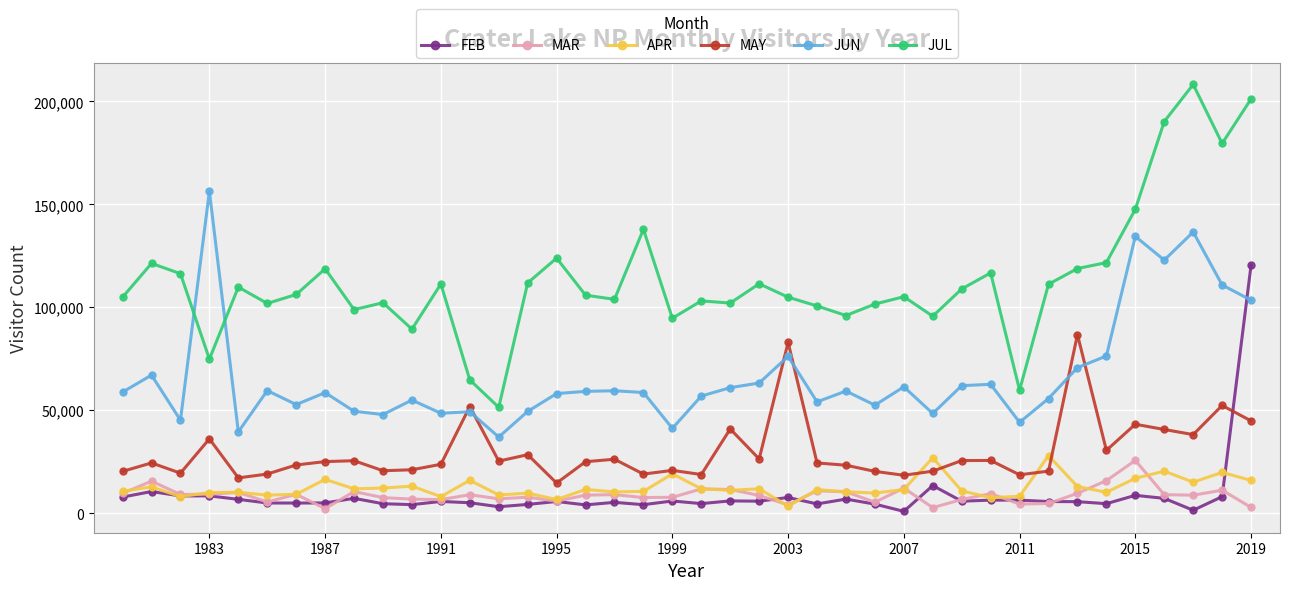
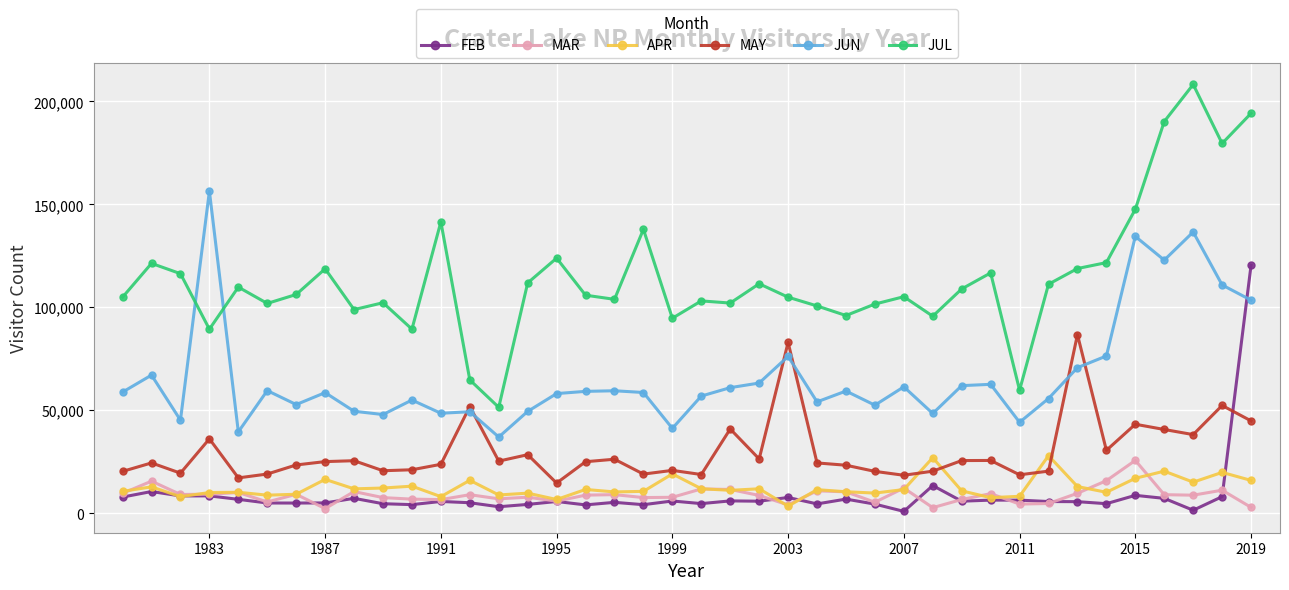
  {
    "FEB": {
      "1987": "5,000",
      "1999": "6,000",
      "2003": "8,000",
      "2007": "1,000",
      "2011": "6,000",
      "2015": "9,000",
      "2019": "120,000"
    },
    "MAR": {
      "1987": "2,000",
      "1999": "8,000",
      "2011": "4,000",
      "2015": "26,000",
      "2019": "3,000"
    },
    "APR": {
      "1987": "16,000",
      "1991": "8,000",
      "1999": "19,000",
      "2011": "8,000",
      "2015": "17,000",
      "2019": "16,000"
    },
    "MAY": {
      "1983": "36,000",
      "1987": "25,000",
      "1991": "24,000",
      "1995": "15,000",
      "1999": "21,000",
      "2003": "83,000",
      "2007": "18,000",
      "2011": "19,000",
      "2015": "43,000",
      "2019": "45,000"
    },
    "JUN": {
      "1983": "156,000",
      "1987": "59,000",
      "1991": "49,000",
      "1995": "58,000",
      "1999": "41,000",
      "2003": "76,000",
      "2007": "61,000",
      "2011": "44,000",
      "2015": "134,000",
      "2019": "103,000"
    },
    "JUL": {
-     "1983": "75,000",
+     "1983": "89,000",
      "1987": "119,000",
-     "1991": "111,000",
+     "1991": "141,000",
      "1995": "124,000",
      "1999": "95,000",
      "2003": "105,000",
      "2007": "105,000",
      "2011": "60,000",
      "2015": "148,000",
-     "2019": "201,000"
+     "2019": "194,000"
    }
  }
